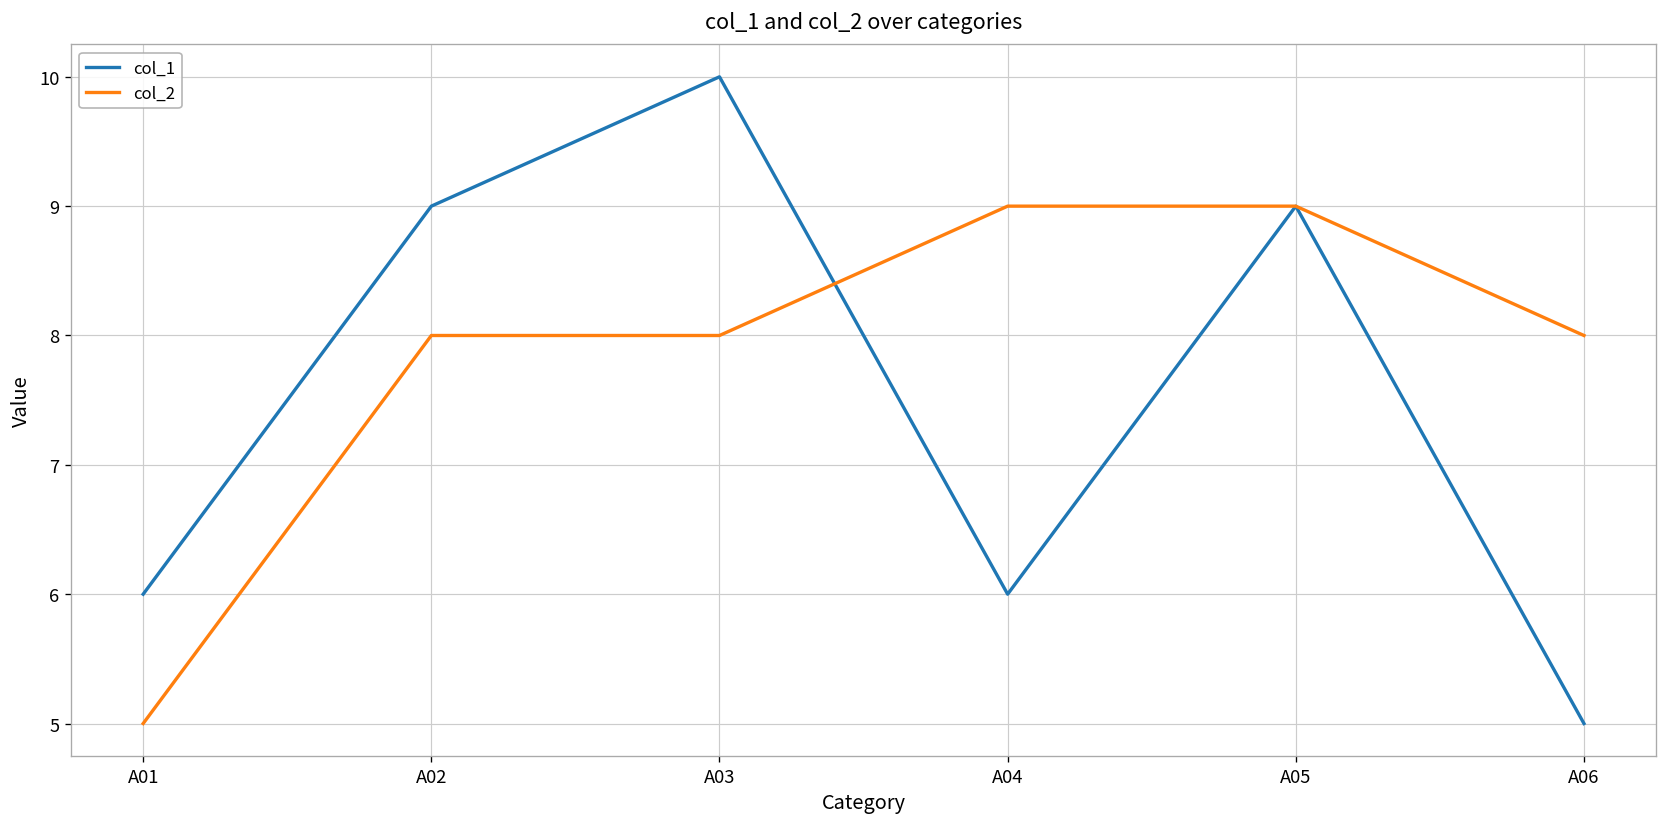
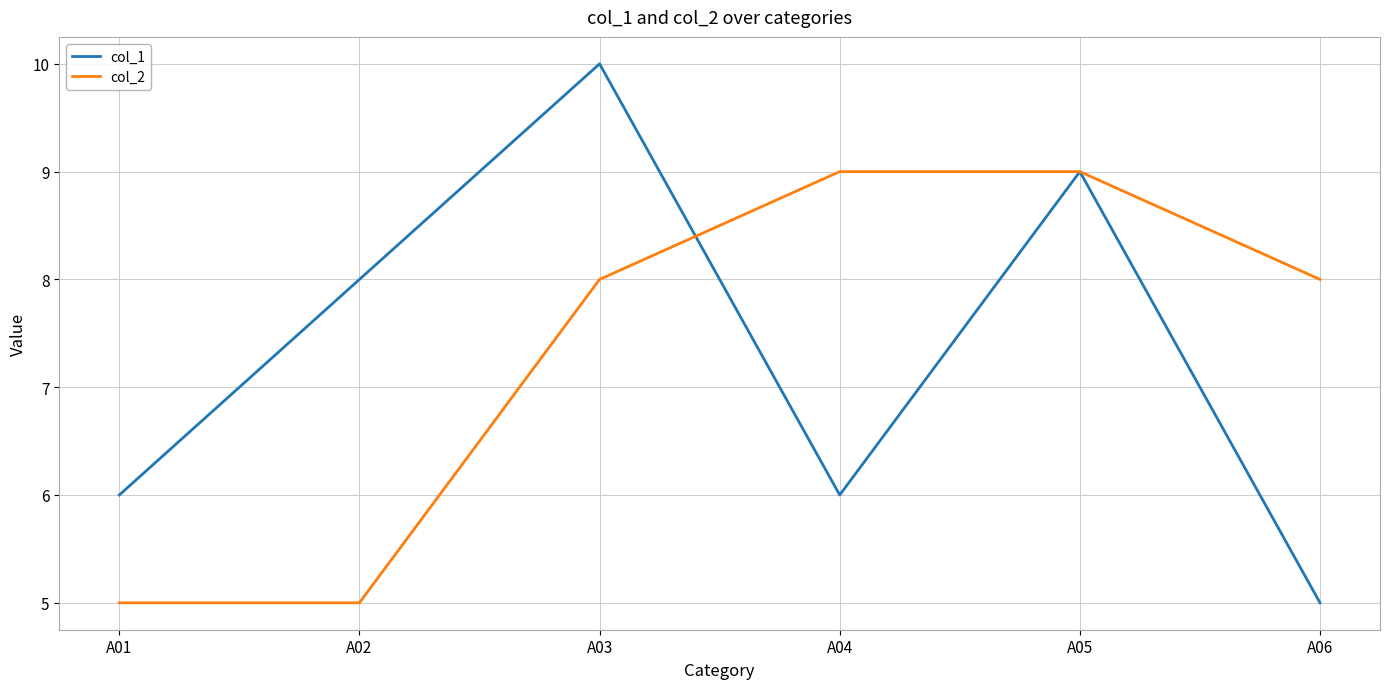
  {
    "col_1": {
      "A01": 6,
-     "A02": 9,
+     "A02": 8,
      "A03": 10,
      "A04": 6,
      "A06": 5
    },
    "col_2": {
      "A01": 5,
-     "A02": 8,
+     "A02": 5,
      "A03": 8,
      "A04": 9,
      "A06": 8
    }
  }
